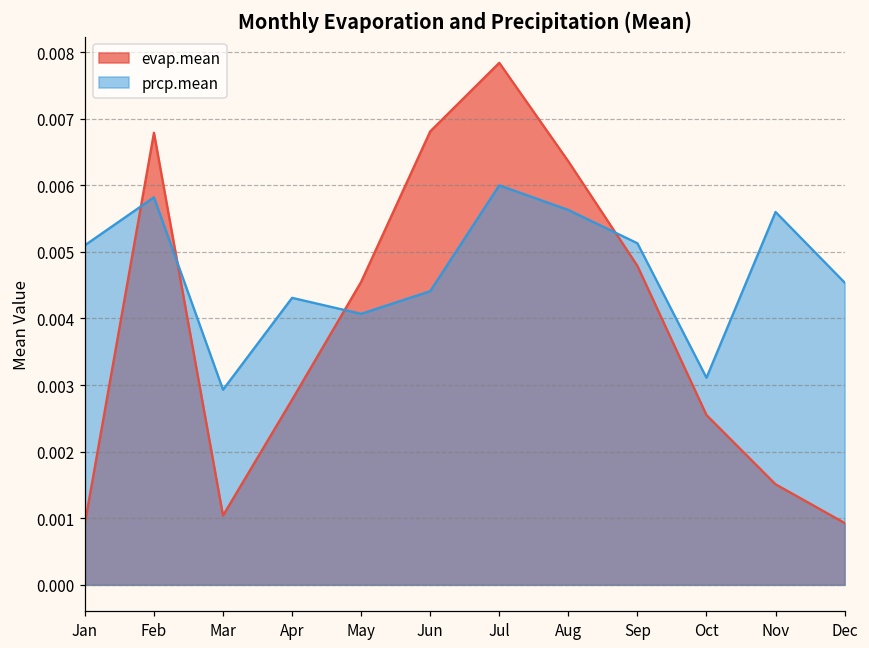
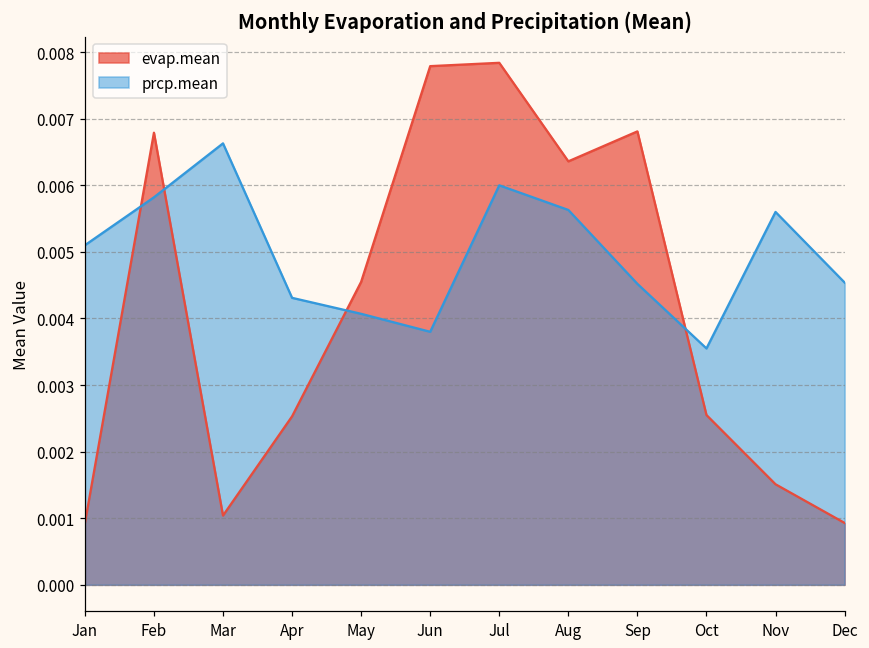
  {
    "evap.mean": {
      "Jan": 0.0009,
      "Feb": 0.0068,
      "Mar": 0.0010,
-     "Apr": 0.0028,
+     "Apr": 0.0025,
      "May": 0.0046,
-     "Jun": 0.0068,
+     "Jun": 0.0078,
      "Jul": 0.0078,
      "Aug": 0.0064,
-     "Sep": 0.0048,
+     "Sep": 0.0068,
      "Oct": 0.0026,
      "Nov": 0.0015,
      "Dec": 0.0009
    },
    "prcp.mean": {
      "Jan": 0.0051,
      "Feb": 0.0058,
-     "Mar": 0.0029,
+     "Mar": 0.0066,
      "Apr": 0.0043,
      "May": 0.0041,
-     "Jun": 0.0044,
+     "Jun": 0.0038,
      "Jul": 0.0060,
      "Aug": 0.0056,
-     "Sep": 0.0051,
-     "Oct": 0.0031,
+     "Sep": 0.0045,
+     "Oct": 0.0036,
      "Nov": 0.0056,
      "Dec": 0.0045
    }
  }
